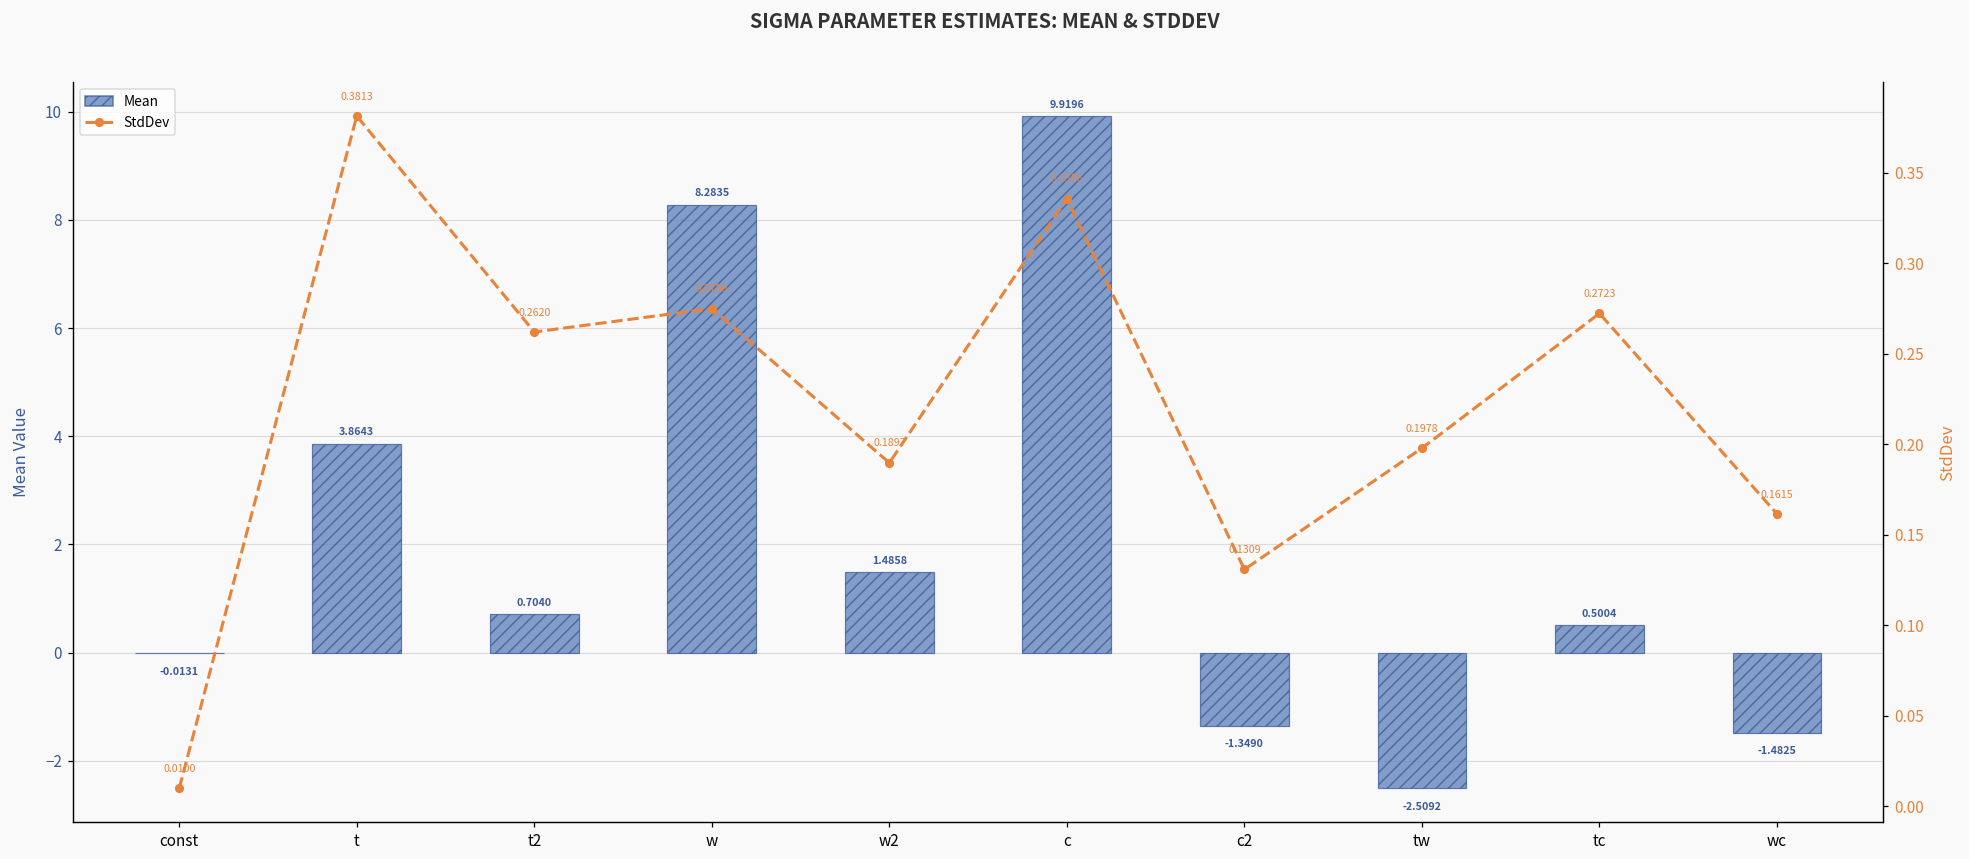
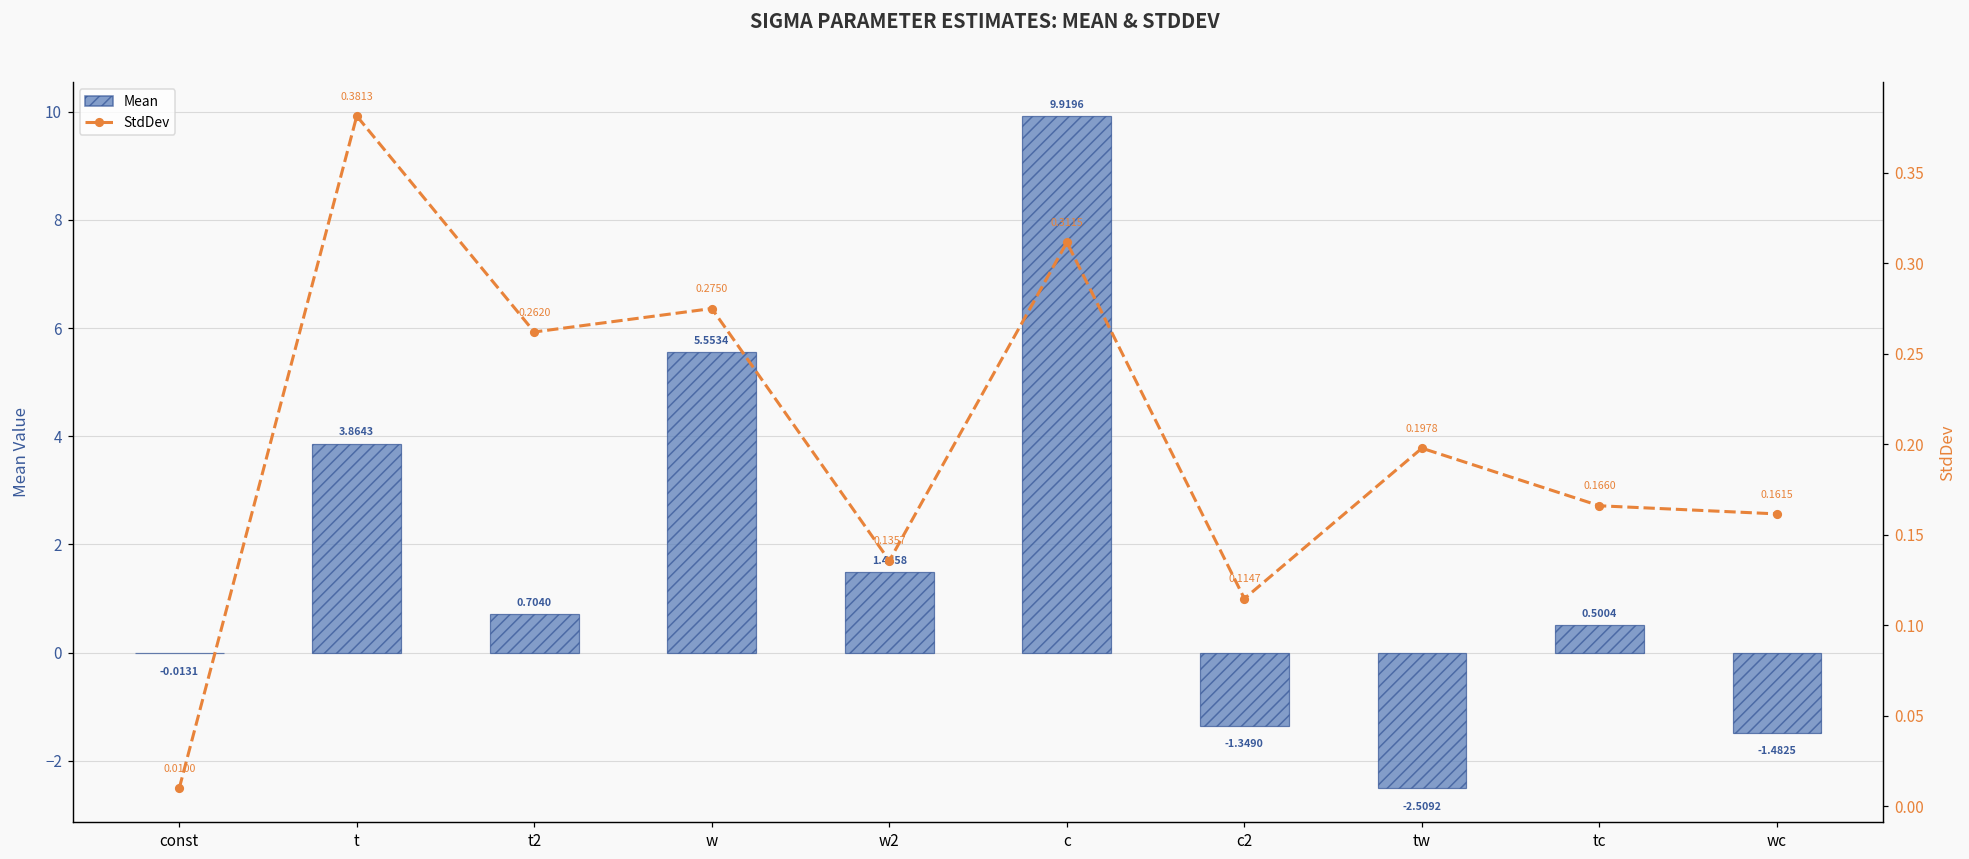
  {
    "Mean": {
      "const": -0.0131,
      "t": 3.8643,
      "t2": 0.7040,
-     "w": 8.2835,
+     "w": 5.5534,
      "c": 9.9196,
      "c2": -1.3490,
      "tw": -2.5092,
      "tc": 0.5004,
      "wc": -1.4825
    },
    "StdDev": {
      "const": 0.0100,
      "t": 0.3813,
      "t2": 0.2620,
      "w": 0.2750,
-     "w2": 0.1897,
-     "c": 0.3356,
-     "c2": 0.1309,
+     "w2": 0.1357,
+     "c": 0.3115,
+     "c2": 0.1147,
      "tw": 0.1978,
-     "tc": 0.2723,
+     "tc": 0.1660,
      "wc": 0.1615
    }
  }
